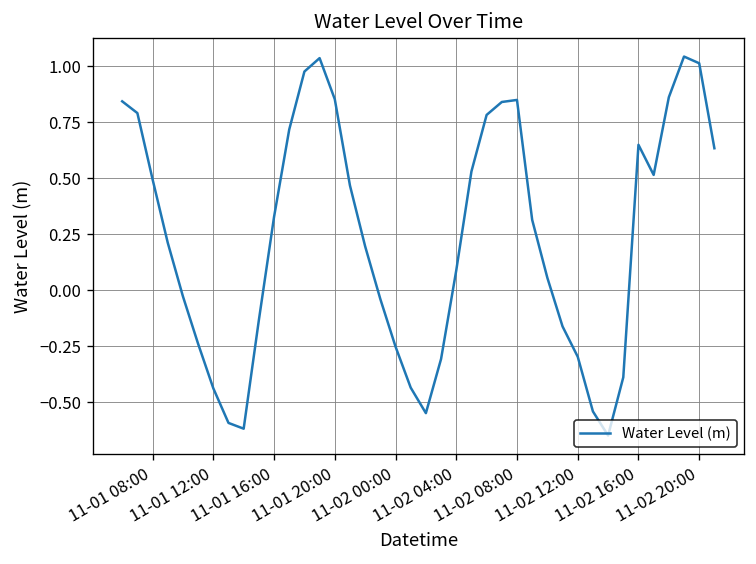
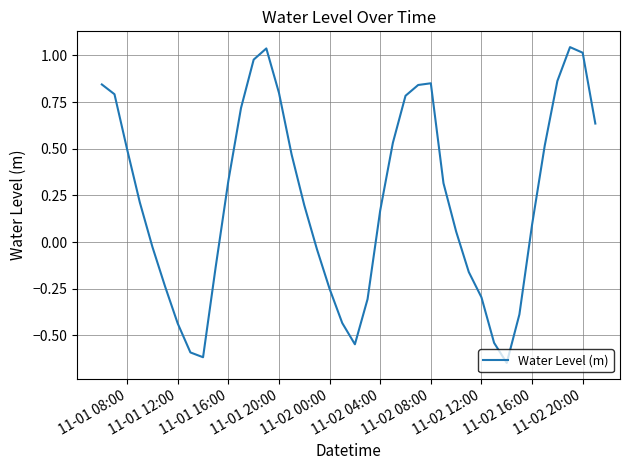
  {
    "11-01 08:00": 0.50,
    "11-01 12:00": -0.44,
    "11-01 16:00": 0.33,
-   "11-01 20:00": 0.85,
+   "11-01 20:00": 0.80,
    "11-02 00:00": -0.25,
-   "11-02 04:00": 0.09,
+   "11-02 04:00": 0.17,
    "11-02 08:00": 0.85,
    "11-02 12:00": -0.30,
-   "11-02 16:00": 0.65,
+   "11-02 16:00": 0.09,
    "11-02 20:00": 1.01
  }
